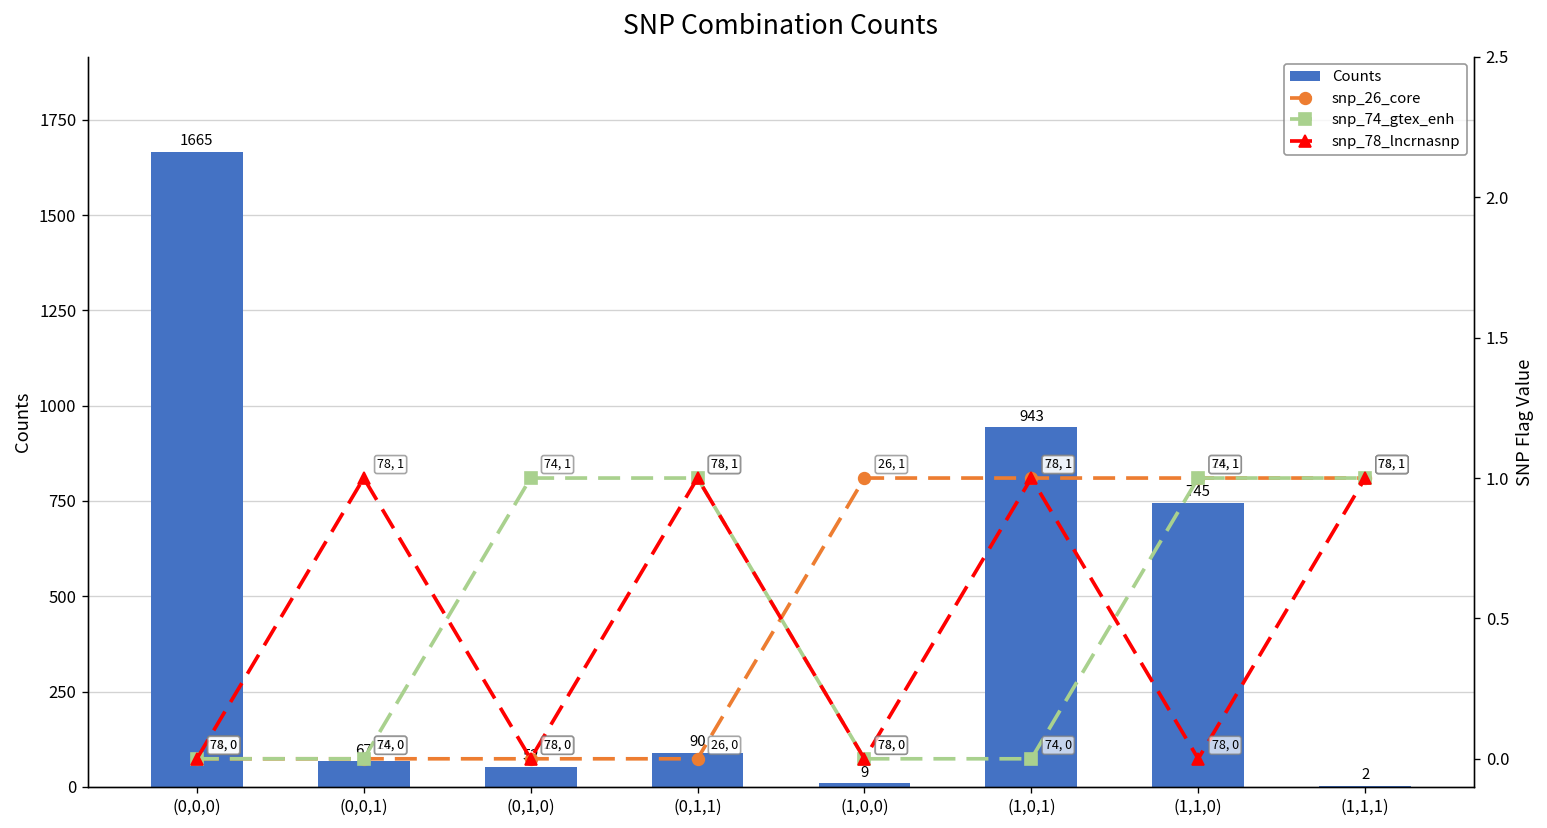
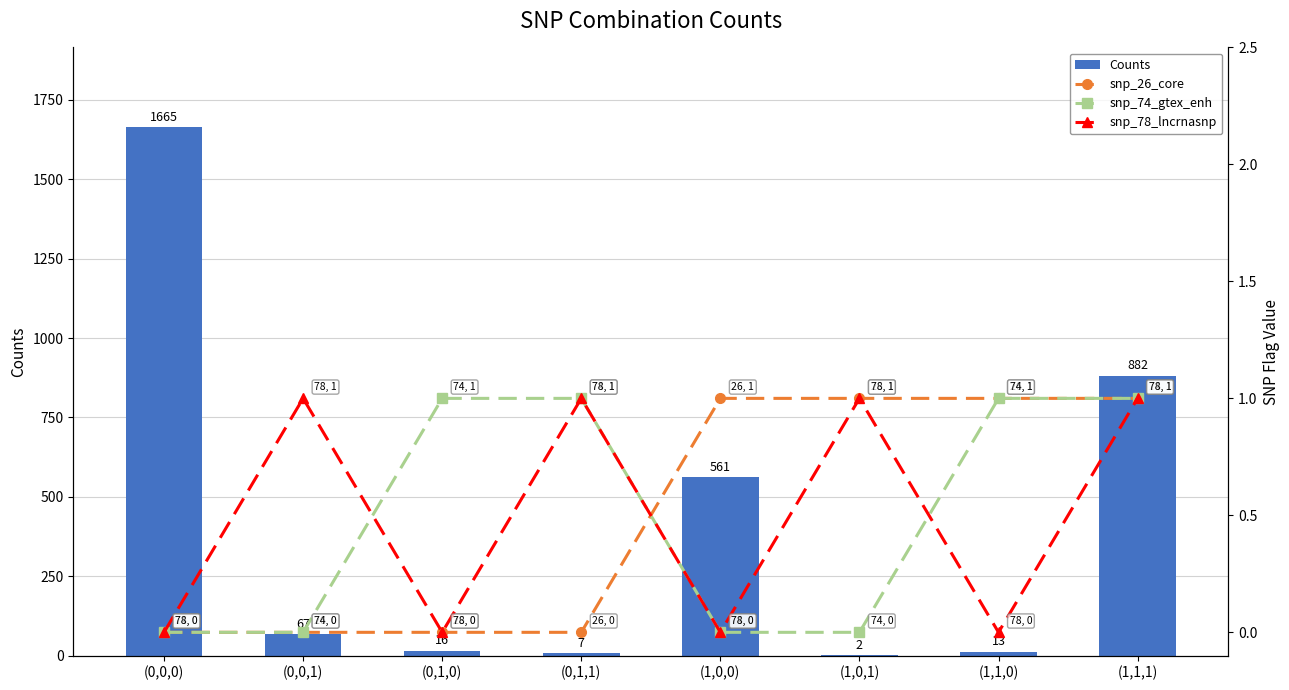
  {
    "Counts": {
      "(0,0,0)": 1665,
-     "(0,1,0)": 52,
-     "(0,1,1)": 90,
-     "(1,0,0)": 9,
-     "(1,0,1)": 943,
-     "(1,1,0)": 745,
-     "(1,1,1)": 2
+     "(0,1,0)": 16,
+     "(0,1,1)": 7,
+     "(1,0,0)": 561,
+     "(1,0,1)": 2,
+     "(1,1,0)": 13,
+     "(1,1,1)": 882
    }
  }
